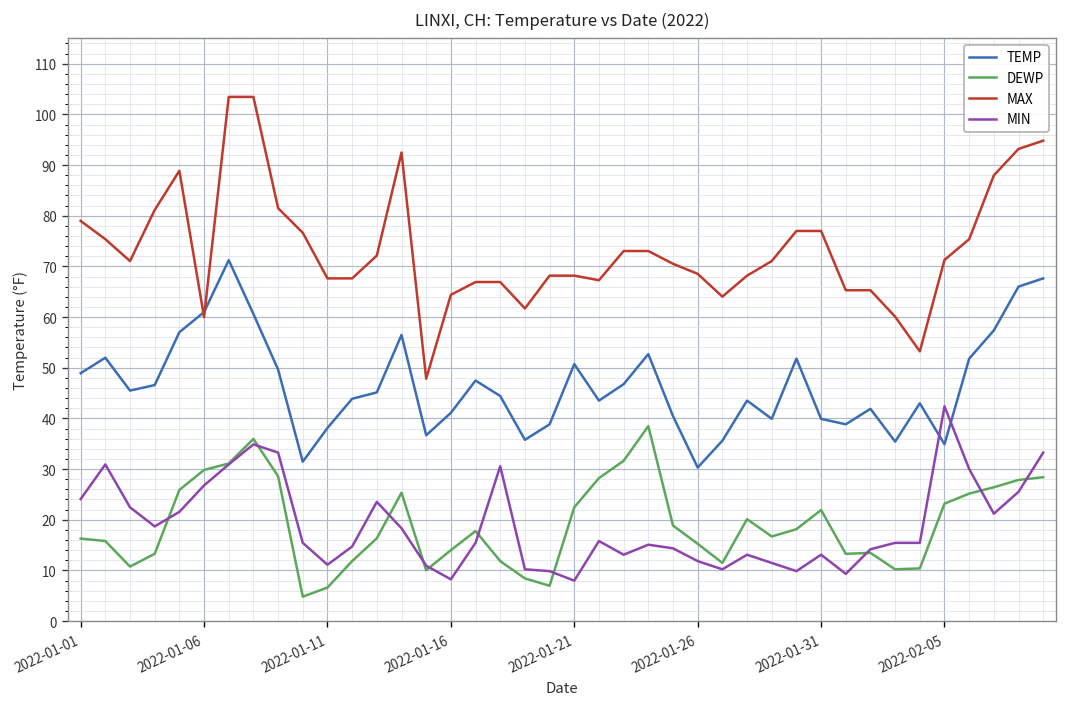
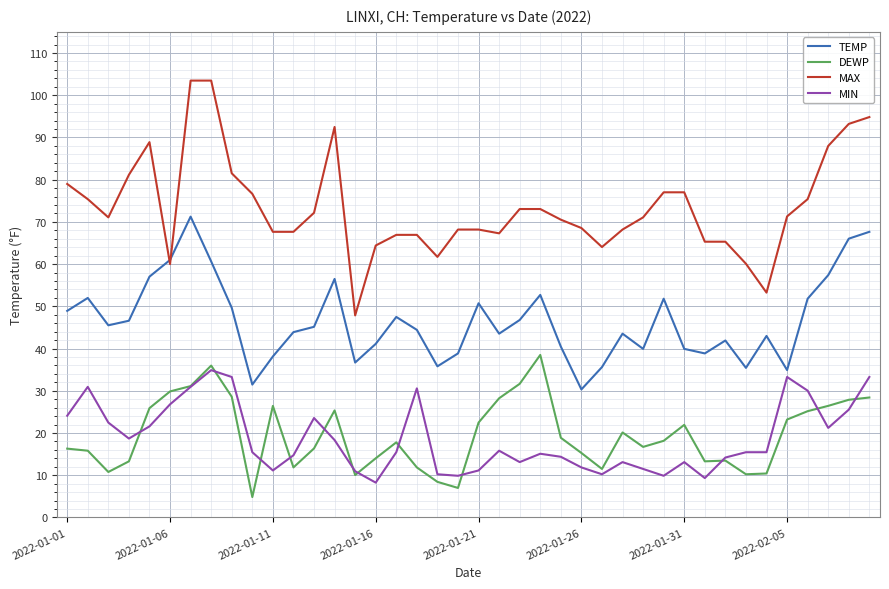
  {
    "TEMP": {
      "2022-01-01": 49,
      "2022-01-06": 61,
      "2022-01-11": 38,
      "2022-01-16": 41,
      "2022-01-21": 51,
      "2022-01-26": 30,
      "2022-01-31": 40,
      "2022-02-05": 35
    },
    "DEWP": {
      "2022-01-01": 16,
      "2022-01-06": 30,
-     "2022-01-11": 7,
+     "2022-01-11": 26,
      "2022-01-16": 14,
      "2022-01-21": 22,
      "2022-01-26": 15,
      "2022-01-31": 22,
      "2022-02-05": 23
    },
    "MAX": {
      "2022-01-01": 79,
      "2022-01-06": 60,
      "2022-01-11": 68,
      "2022-01-16": 64,
      "2022-01-21": 68,
      "2022-01-26": 69,
      "2022-01-31": 77,
      "2022-02-05": 71
    },
    "MIN": {
      "2022-01-01": 24,
      "2022-01-06": 27,
      "2022-01-11": 11,
      "2022-01-16": 8,
-     "2022-01-21": 8,
+     "2022-01-21": 11,
      "2022-01-26": 12,
      "2022-01-31": 13,
-     "2022-02-05": 42
+     "2022-02-05": 33
    }
  }
